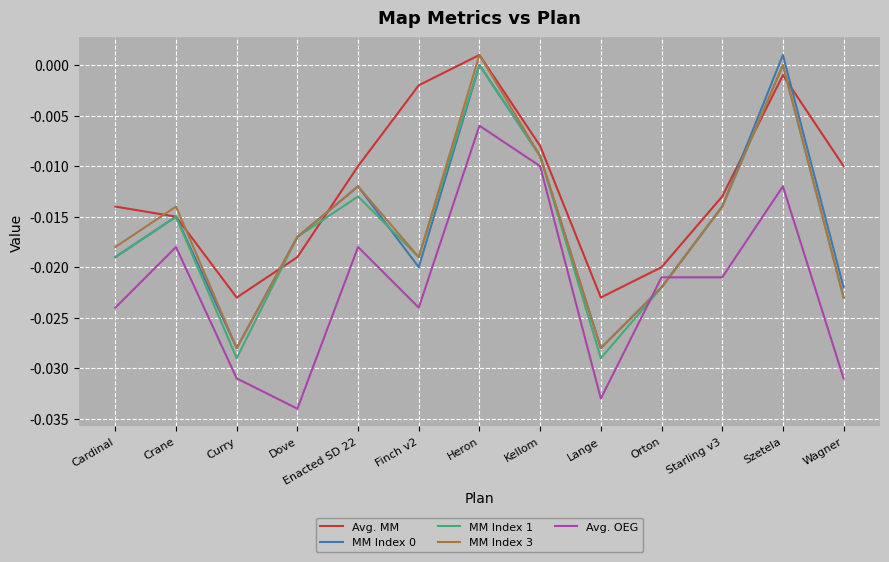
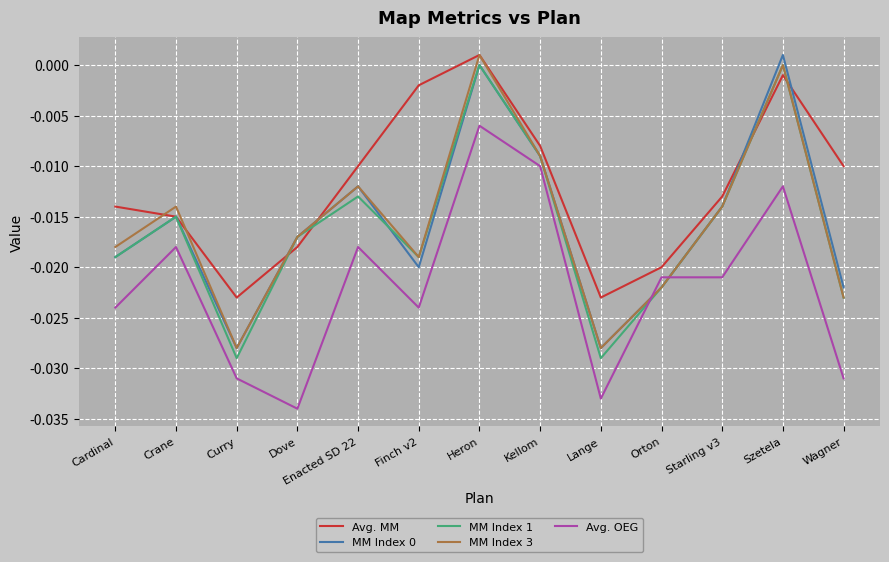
  {
    "Avg. MM": {
      "Cardinal": -0.014,
      "Curry": -0.023,
-     "Dove": -0.019,
+     "Dove": -0.018,
      "Enacted SD 22": -0.010,
      "Finch v2": -0.002,
      "Kellom": -0.008,
      "Lange": -0.023,
      "Orton": -0.020,
      "Starling v3": -0.013,
      "Szetela": -0.001,
      "Wagner": -0.010
    },
    "MM Index 0": {
      "Finch v2": -0.020,
      "Szetela": 0.001,
      "Wagner": -0.022
    },
    "MM Index 1": {
      "Curry": -0.029,
      "Enacted SD 22": -0.013,
      "Lange": -0.029
    },
    "MM Index 3": {
      "Cardinal": -0.018,
      "Crane": -0.014
    },
    "Avg. OEG": {
      "Cardinal": -0.024,
      "Crane": -0.018,
      "Curry": -0.031,
      "Dove": -0.034,
      "Enacted SD 22": -0.018,
      "Finch v2": -0.024,
      "Heron": -0.006,
      "Kellom": -0.010,
      "Lange": -0.033,
      "Orton": -0.021,
      "Starling v3": -0.021,
      "Szetela": -0.012,
      "Wagner": -0.031
    }
  }
